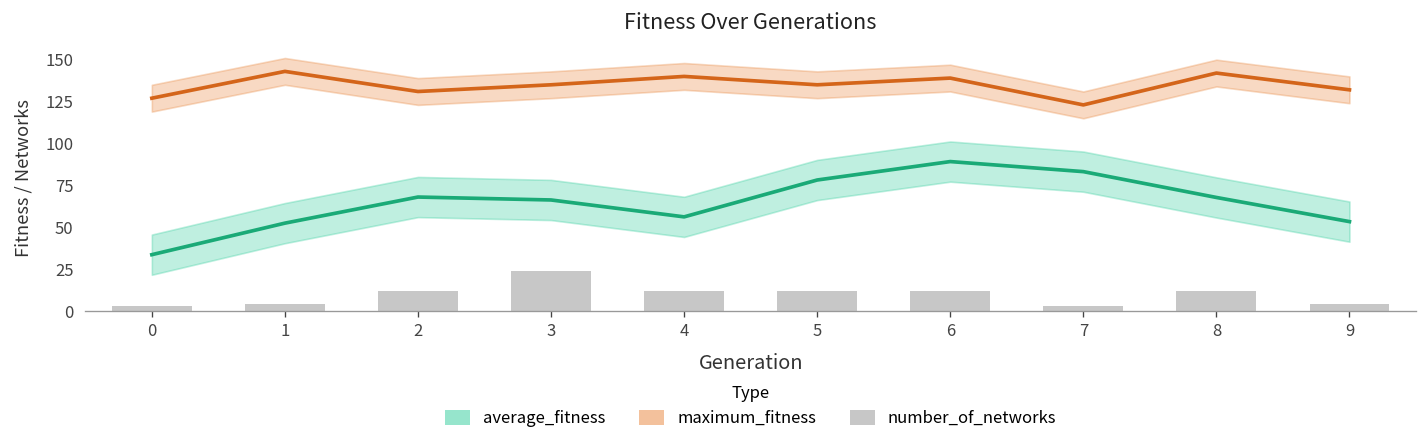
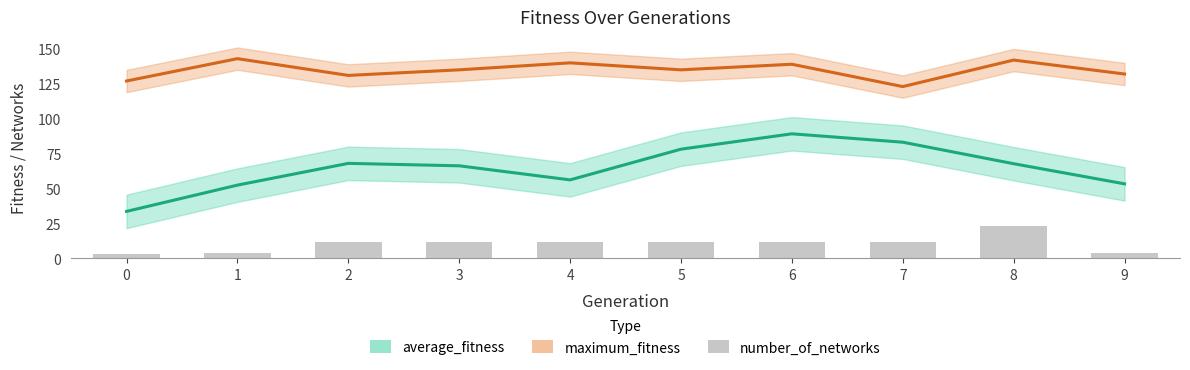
  {
    "number_of_networks": {
      "0": 3,
      "1": 4,
      "2": 12,
-     "3": 24,
+     "3": 12,
      "4": 12,
      "5": 12,
      "6": 12,
-     "7": 3,
-     "8": 12,
+     "7": 12,
+     "8": 23,
      "9": 4
    }
  }
